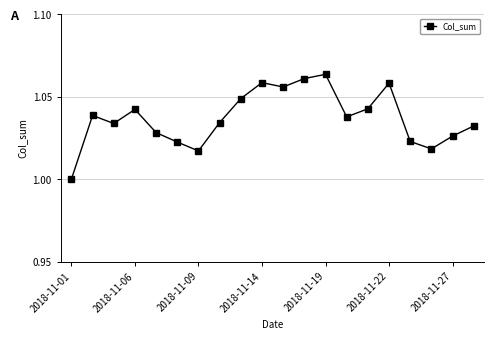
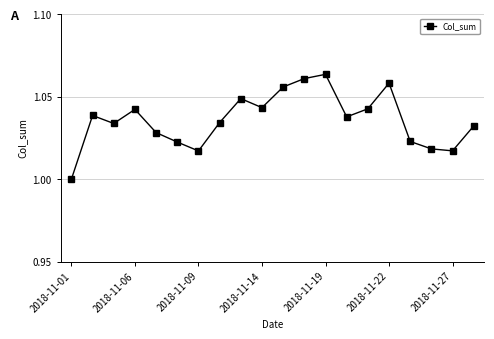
  {
    "2018-11-01": 1.000,
    "2018-11-06": 1.042,
    "2018-11-09": 1.017,
-   "2018-11-14": 1.059,
+   "2018-11-14": 1.043,
    "2018-11-19": 1.064,
    "2018-11-22": 1.058,
-   "2018-11-27": 1.026
+   "2018-11-27": 1.017
  }
